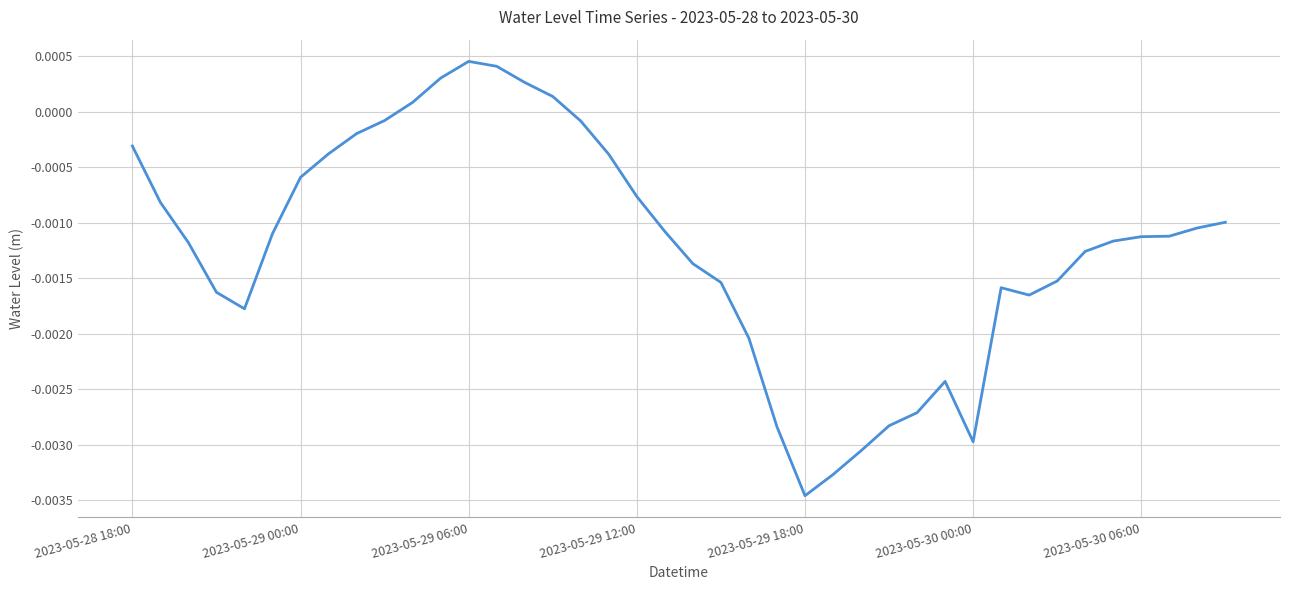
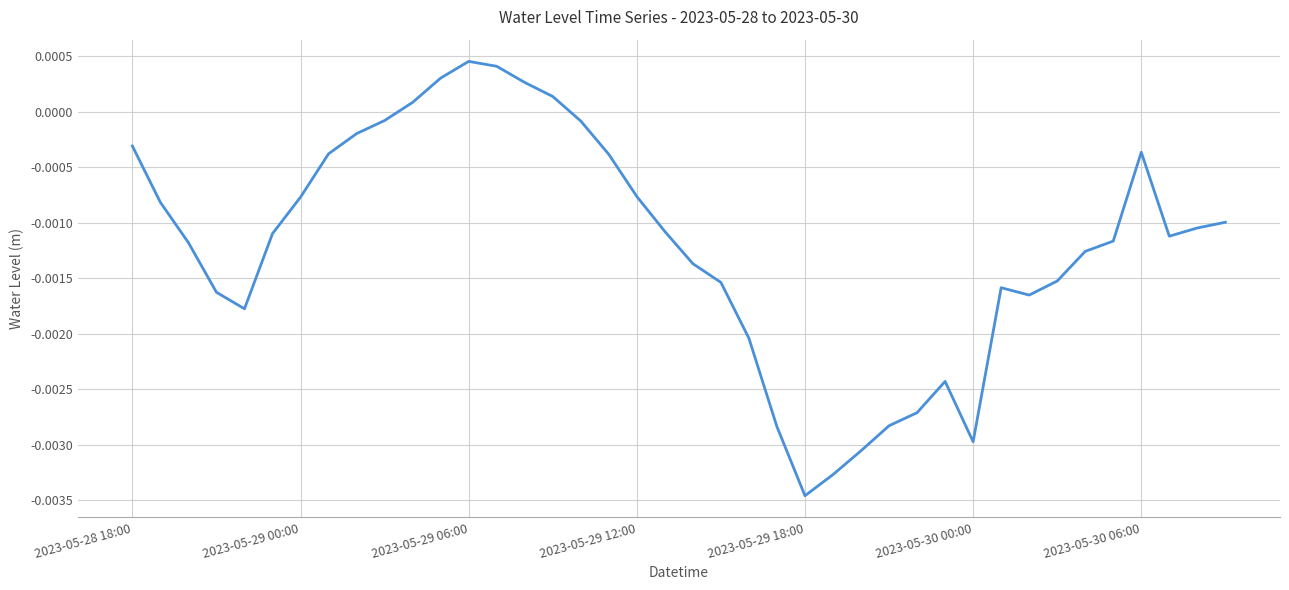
  {
    "2023-05-28 18:00": -0.00031,
-   "2023-05-29 00:00": -0.00059,
+   "2023-05-29 00:00": -0.00077,
    "2023-05-29 06:00": 0.00045,
    "2023-05-29 12:00": -0.00076,
    "2023-05-29 18:00": -0.00346,
    "2023-05-30 00:00": -0.00297,
-   "2023-05-30 06:00": -0.00112
+   "2023-05-30 06:00": -0.00036
  }
